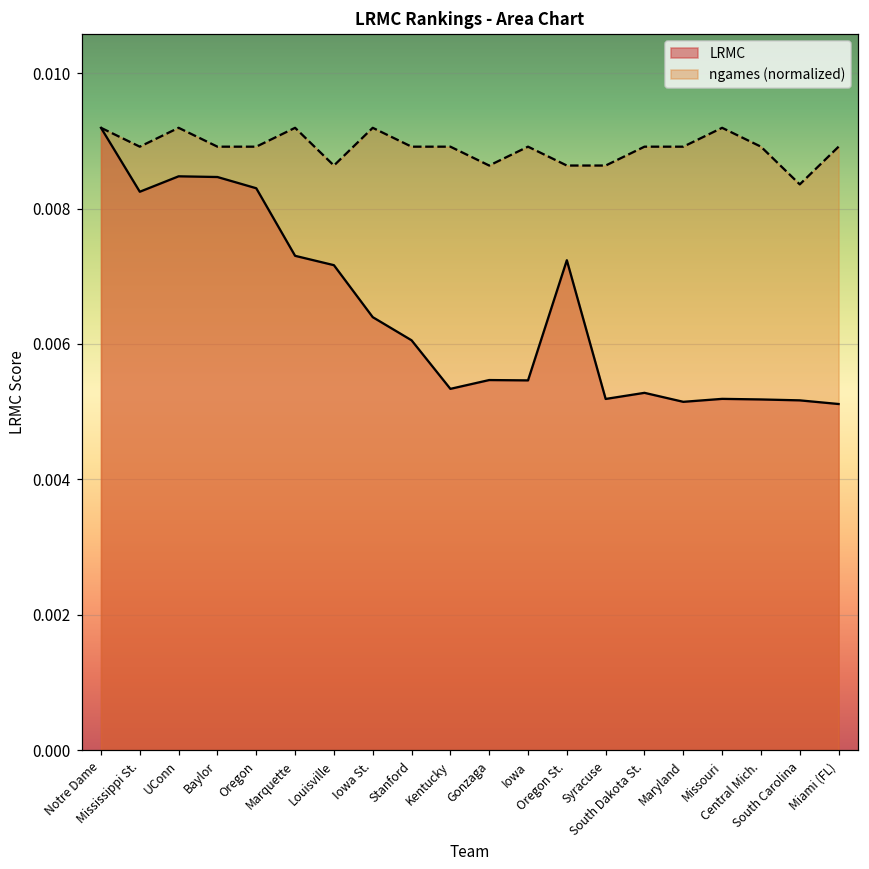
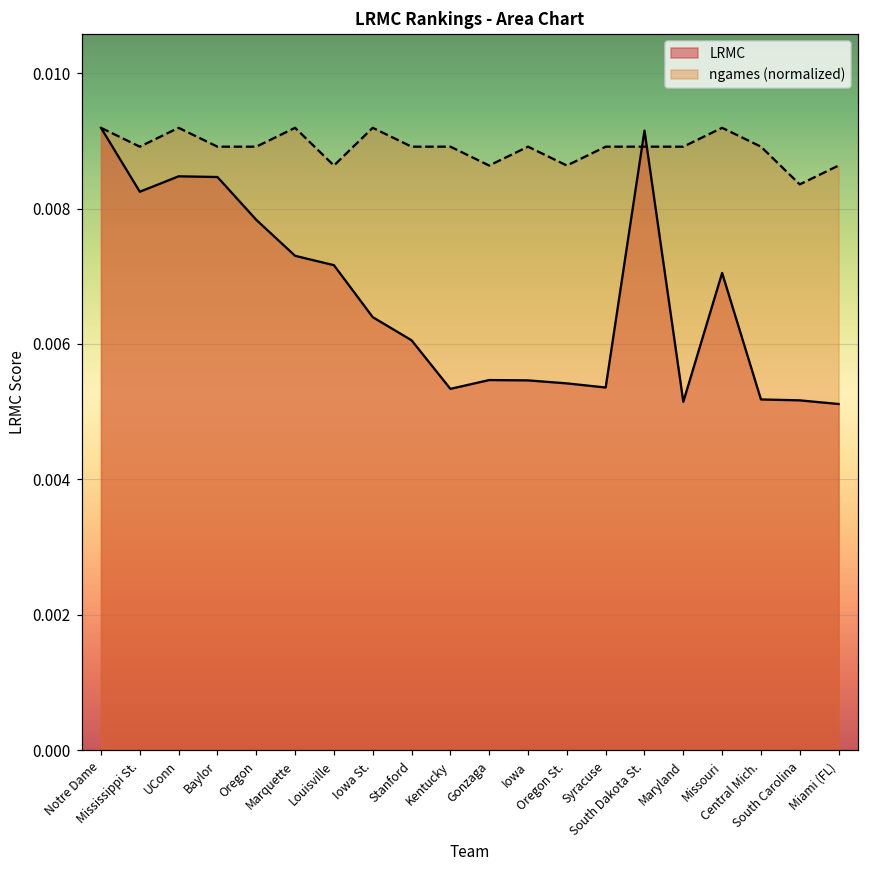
  {
    "LRMC": {
      "Mississippi St.": 0.0082,
      "UConn": 0.0085,
      "Baylor": 0.0085,
-     "Oregon": 0.0083,
+     "Oregon": 0.0078,
      "Marquette": 0.0073,
      "Louisville": 0.0072,
      "Iowa St.": 0.0064,
      "Stanford": 0.0061,
      "Kentucky": 0.0053,
      "Gonzaga": 0.0055,
      "Iowa": 0.0055,
-     "Oregon St.": 0.0072,
-     "Syracuse": 0.0052,
-     "South Dakota St.": 0.0053,
+     "Oregon St.": 0.0054,
+     "Syracuse": 0.0054,
+     "South Dakota St.": 0.0092,
      "Maryland": 0.0051,
-     "Missouri": 0.0052,
+     "Missouri": 0.0070,
      "Central Mich.": 0.0052,
      "South Carolina": 0.0052,
      "Miami (FL)": 0.0051
    },
    "ngames (normalized)": {
      "Mississippi St.": 0.0089,
      "UConn": 0.0092,
      "Baylor": 0.0089,
      "Oregon": 0.0089,
      "Marquette": 0.0092,
      "Louisville": 0.0086,
      "Iowa St.": 0.0092,
      "Stanford": 0.0089,
      "Kentucky": 0.0089,
      "Gonzaga": 0.0086,
      "Iowa": 0.0089,
      "Oregon St.": 0.0086,
-     "Syracuse": 0.0086,
+     "Syracuse": 0.0089,
      "South Dakota St.": 0.0089,
      "Maryland": 0.0089,
      "Missouri": 0.0092,
      "Central Mich.": 0.0089,
      "South Carolina": 0.0084,
-     "Miami (FL)": 0.0089
+     "Miami (FL)": 0.0086
    }
  }
